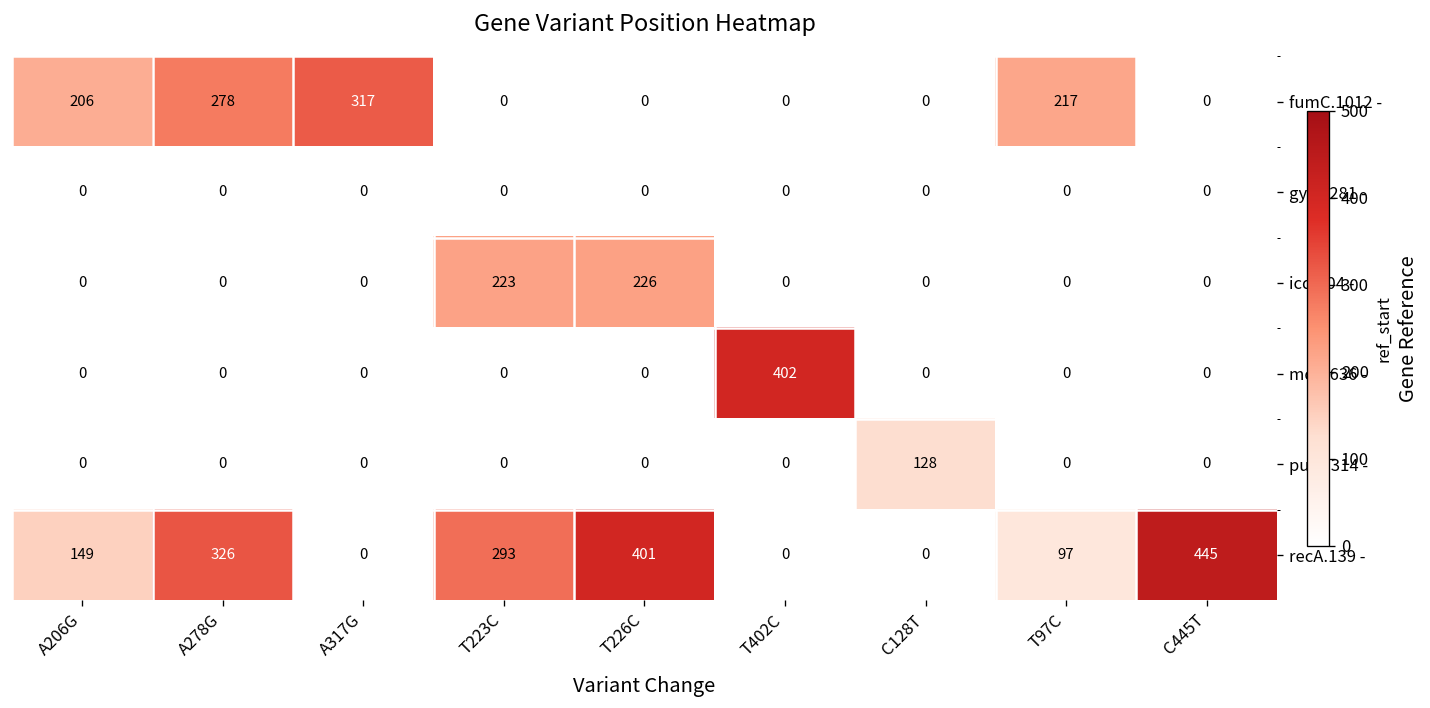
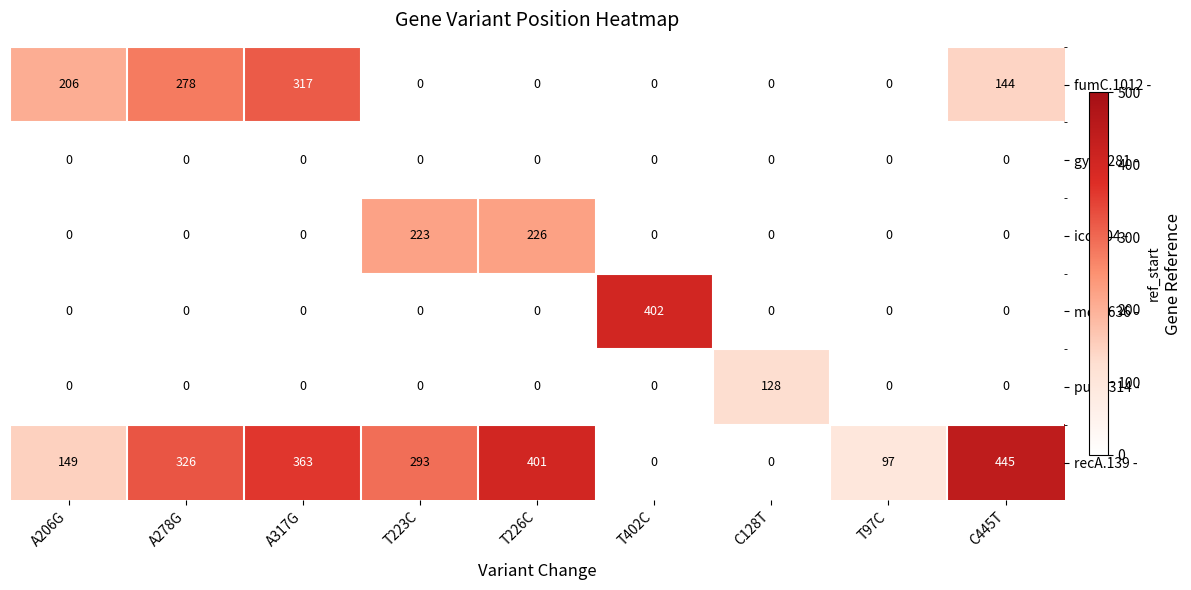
  {
    "fumC.1012 -": {
      "A206G": 206,
      "A278G": 278,
      "A317G": 317,
      "T223C": 0,
      "T226C": 0,
      "T402C": 0,
      "C128T": 0,
-     "T97C": 217,
-     "C445T": 0
+     "T97C": 0,
+     "C445T": 144
    },
    "recA.139 -": {
      "A206G": 149,
      "A278G": 326,
-     "A317G": 0,
+     "A317G": 363,
      "T223C": 293,
      "T226C": 401,
      "T402C": 0,
      "C128T": 0,
      "T97C": 97,
      "C445T": 445
    }
  }
